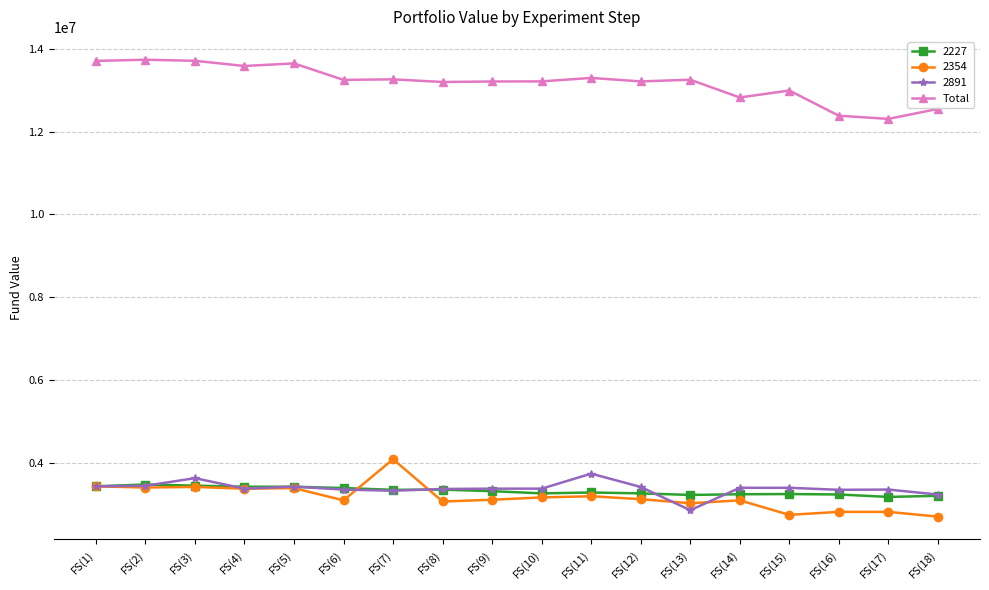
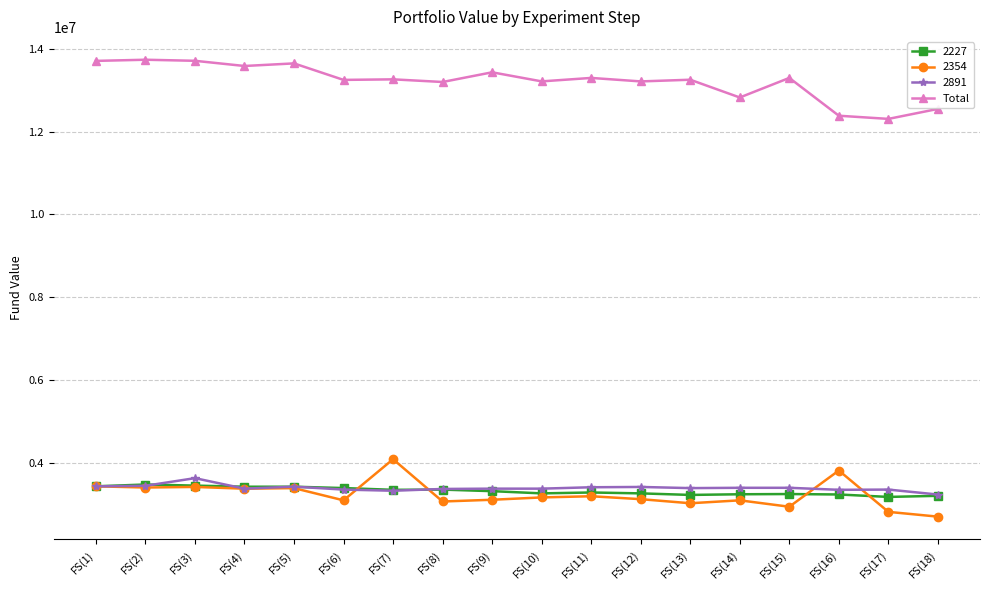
  {
    "2227": {
      "FS(10)": 3300000,
      "FS(11)": 3300000,
      "FS(12)": 3300000,
      "FS(13)": 3200000,
      "FS(14)": 3200000,
      "FS(15)": 3200000,
      "FS(16)": 3200000,
      "FS(17)": 3200000
    },
    "2354": {
      "FS(6)": 3100000,
      "FS(7)": 4100000,
      "FS(8)": 3100000,
      "FS(9)": 3100000,
      "FS(10)": 3200000,
      "FS(11)": 3200000,
      "FS(12)": 3100000,
      "FS(13)": 3000000,
      "FS(14)": 3100000,
-     "FS(15)": 2700000,
-     "FS(16)": 2800000,
+     "FS(15)": 2900000,
+     "FS(16)": 3800000,
      "FS(17)": 2800000,
      "FS(18)": 2700000
    },
    "2891": {
      "FS(3)": 3600000,
      "FS(10)": 3400000,
-     "FS(11)": 3700000,
+     "FS(11)": 3400000,
      "FS(12)": 3400000,
-     "FS(13)": 2800000,
+     "FS(13)": 3400000,
      "FS(14)": 3400000,
      "FS(15)": 3400000,
      "FS(16)": 3300000,
      "FS(17)": 3300000
    },
    "Total": {
      "FS(1)": 13700000,
      "FS(2)": 13700000,
      "FS(3)": 13700000,
      "FS(4)": 13600000,
      "FS(5)": 13600000,
      "FS(6)": 13300000,
      "FS(7)": 13300000,
      "FS(8)": 13200000,
-     "FS(9)": 13200000,
+     "FS(9)": 13400000,
      "FS(10)": 13200000,
      "FS(11)": 13300000,
      "FS(12)": 13200000,
      "FS(13)": 13300000,
      "FS(14)": 12800000,
-     "FS(15)": 13000000,
+     "FS(15)": 13300000,
      "FS(16)": 12400000,
      "FS(17)": 12300000,
      "FS(18)": 12500000
    }
  }
